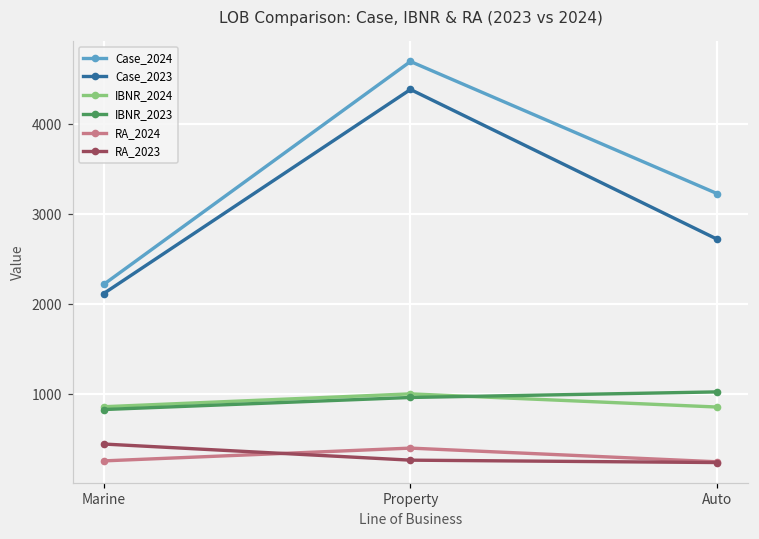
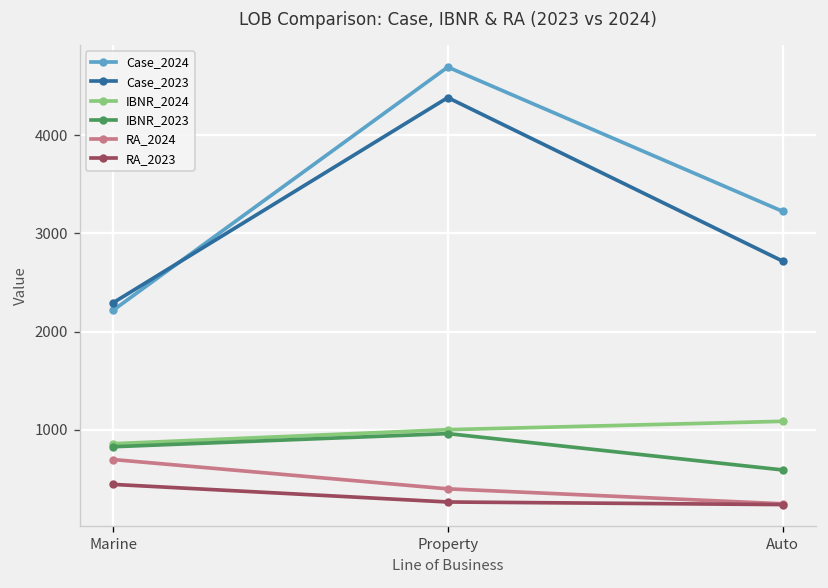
  {
    "Case_2024": {
      "Marine": 2200,
      "Property": 4700,
      "Auto": 3200
    },
    "Case_2023": {
-     "Marine": 2100,
+     "Marine": 2300,
      "Property": 4400,
      "Auto": 2700
    },
    "IBNR_2024": {
      "Property": 1000,
-     "Auto": 900
+     "Auto": 1100
    },
    "IBNR_2023": {
      "Property": 1000,
-     "Auto": 1000
+     "Auto": 600
    },
    "RA_2024": {
-     "Marine": 300,
+     "Marine": 700,
      "Property": 400
    },
    "RA_2023": {
      "Marine": 400,
      "Property": 300
    }
  }
